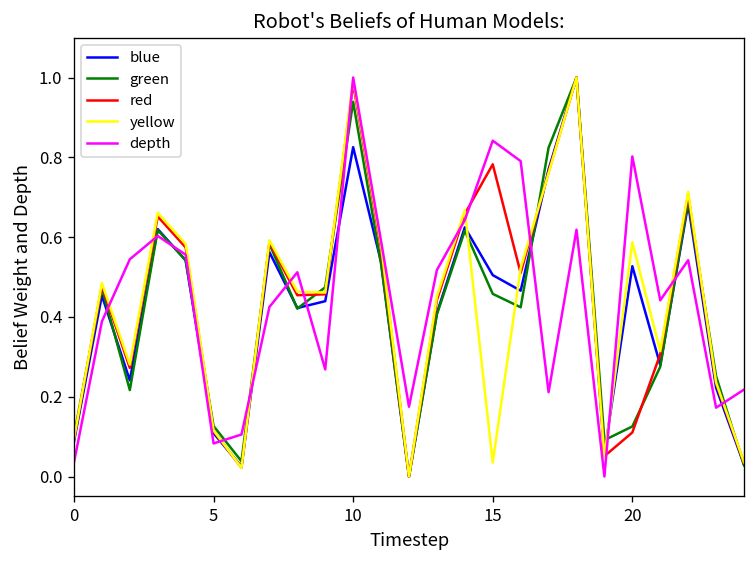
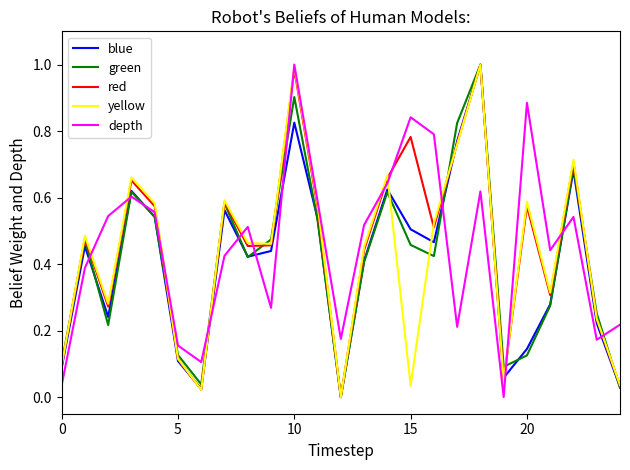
  {
    "blue": {
      "10": 0.83,
      "15": 0.50,
-     "20": 0.53
+     "20": 0.14
    },
    "green": {
      "5": 0.13,
-     "10": 0.94,
+     "10": 0.90,
      "15": 0.46,
      "20": 0.13
    },
    "red": {
      "10": 0.98,
      "15": 0.78,
-     "20": 0.11
+     "20": 0.57
    },
    "yellow": {
      "15": 0.03,
      "20": 0.59
    },
    "depth": {
      "0": 0.04,
-     "5": 0.08,
+     "5": 0.16,
      "15": 0.84,
-     "20": 0.80
+     "20": 0.88
    }
  }
